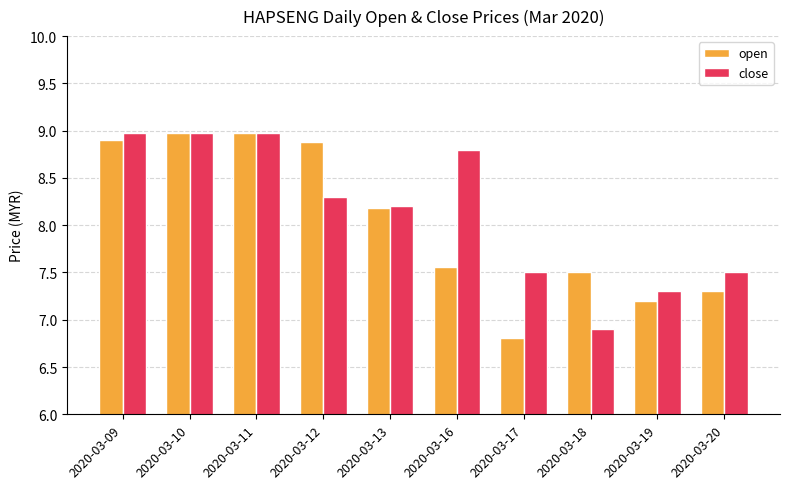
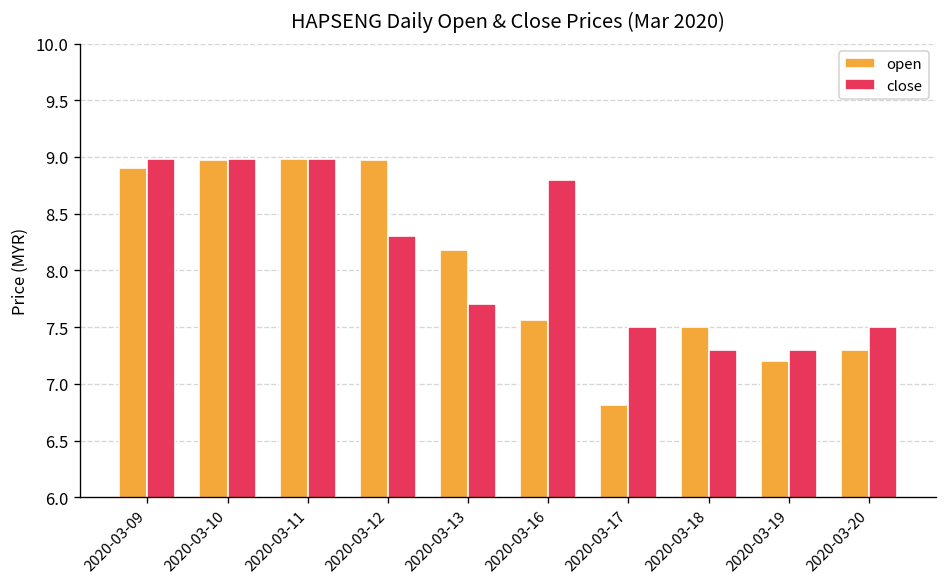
  {
    "open": {
      "2020-03-09": 8.9,
      "2020-03-10": 9.0,
      "2020-03-11": 9.0,
-     "2020-03-12": 8.9,
+     "2020-03-12": 9.0,
      "2020-03-13": 8.2,
      "2020-03-16": 7.6,
      "2020-03-17": 6.8,
      "2020-03-18": 7.5,
      "2020-03-19": 7.2,
      "2020-03-20": 7.3
    },
    "close": {
      "2020-03-09": 9.0,
      "2020-03-10": 9.0,
      "2020-03-11": 9.0,
      "2020-03-12": 8.3,
-     "2020-03-13": 8.2,
+     "2020-03-13": 7.7,
      "2020-03-16": 8.8,
      "2020-03-17": 7.5,
-     "2020-03-18": 6.9,
+     "2020-03-18": 7.3,
      "2020-03-19": 7.3,
      "2020-03-20": 7.5
    }
  }
